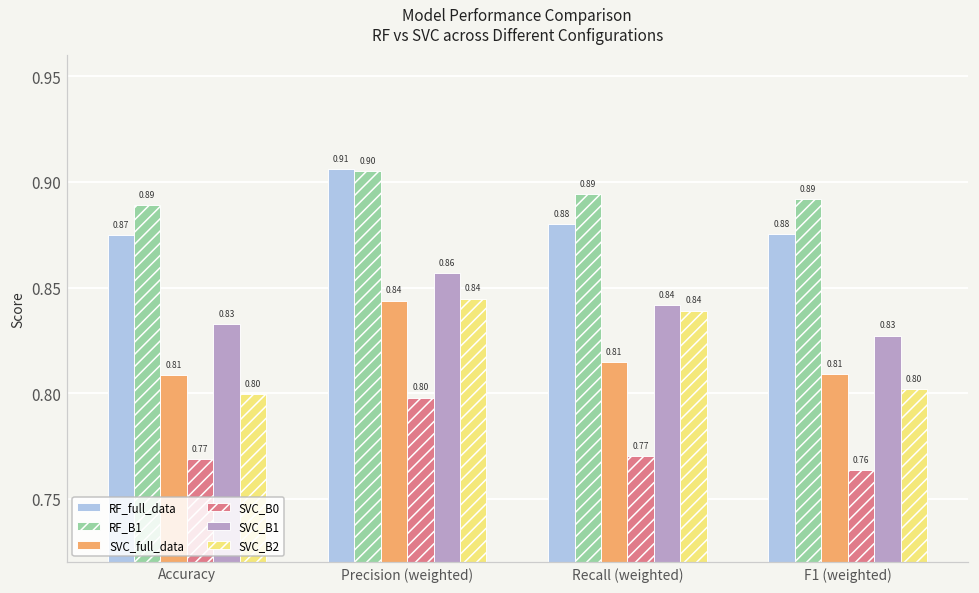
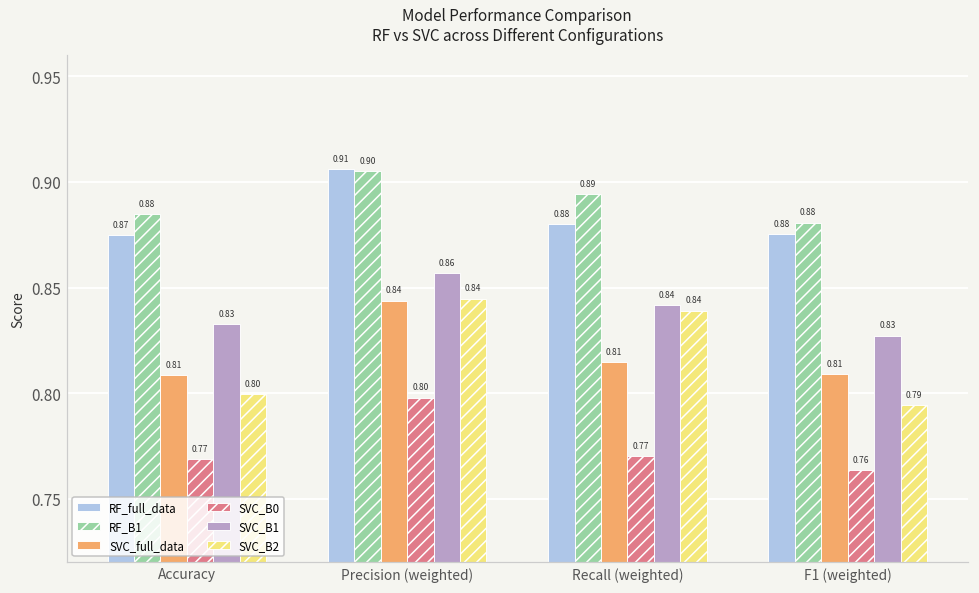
  {
    "RF_B1": {
-     "Accuracy": 0.89,
+     "Accuracy": 0.88,
      "Precision (weighted)": 0.90,
      "Recall (weighted)": 0.89,
-     "F1 (weighted)": 0.89
+     "F1 (weighted)": 0.88
    },
    "SVC_B2": {
      "Accuracy": 0.80,
      "Precision (weighted)": 0.84,
      "Recall (weighted)": 0.84,
-     "F1 (weighted)": 0.80
+     "F1 (weighted)": 0.79
    }
  }
